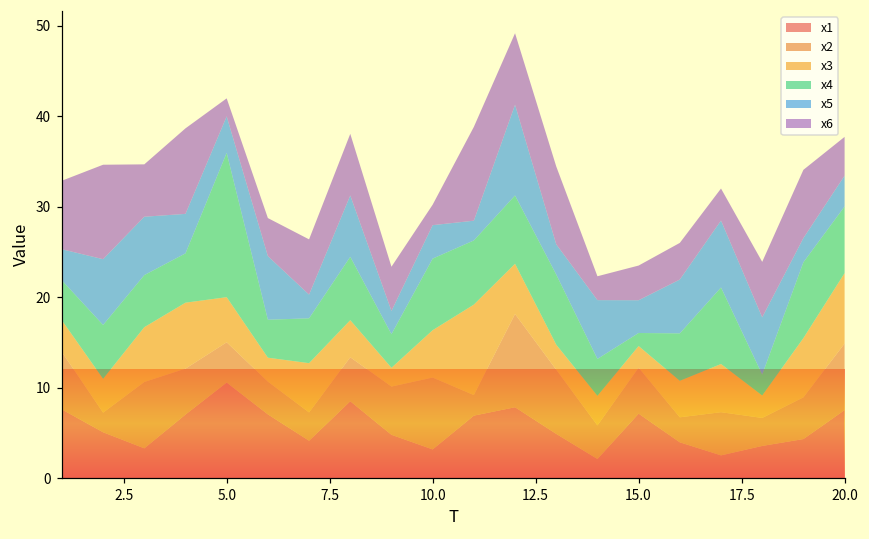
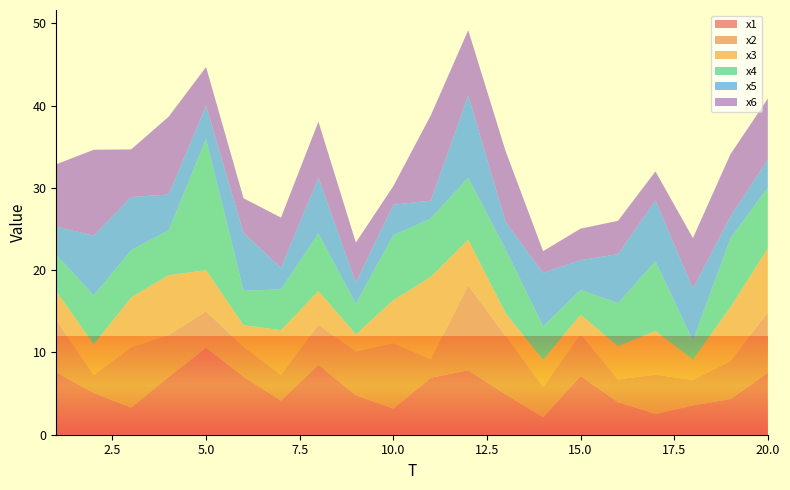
  {
    "x4": {
      "5.0": 16,
      "10.0": 8,
-     "15.0": 1,
+     "15.0": 3,
      "20.0": 7
    },
    "x5": {
      "5.0": 4,
      "10.0": 4,
      "15.0": 4,
      "20.0": 3
    },
    "x6": {
-     "5.0": 2,
+     "5.0": 5,
      "10.0": 2,
      "15.0": 4,
-     "20.0": 4
+     "20.0": 7
    }
  }
